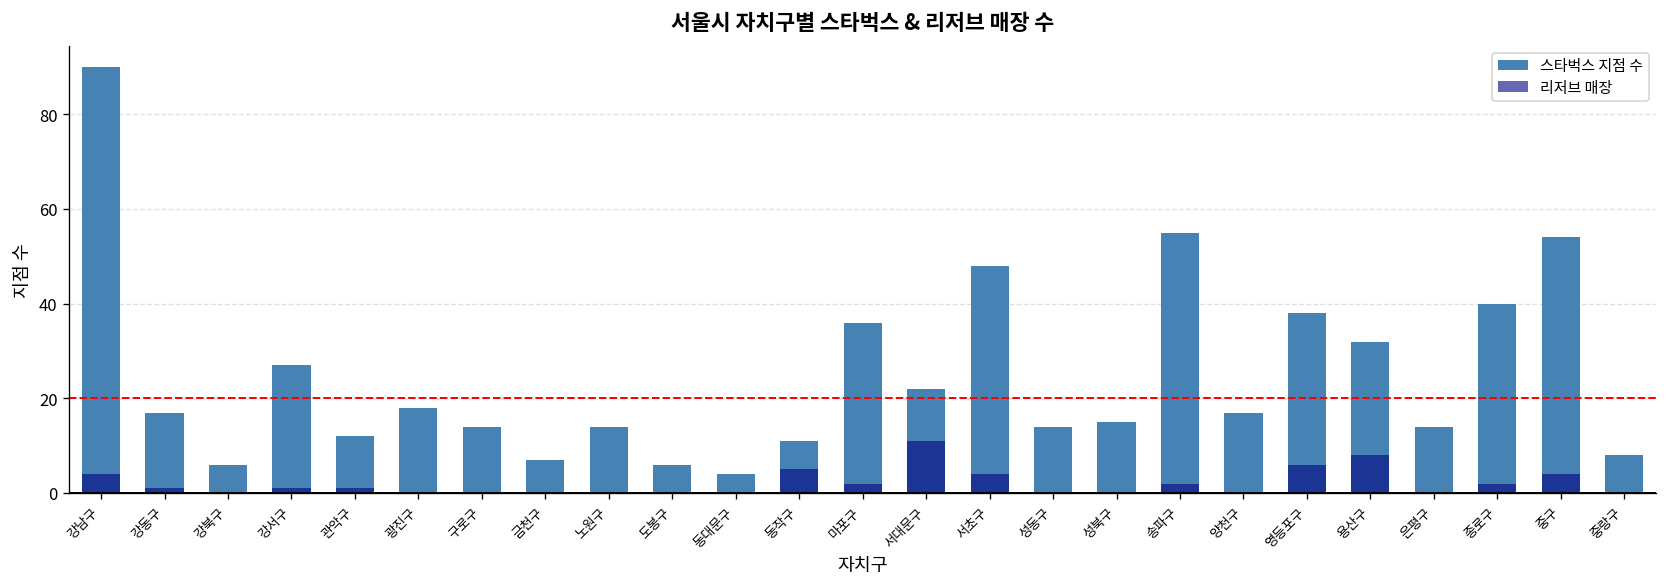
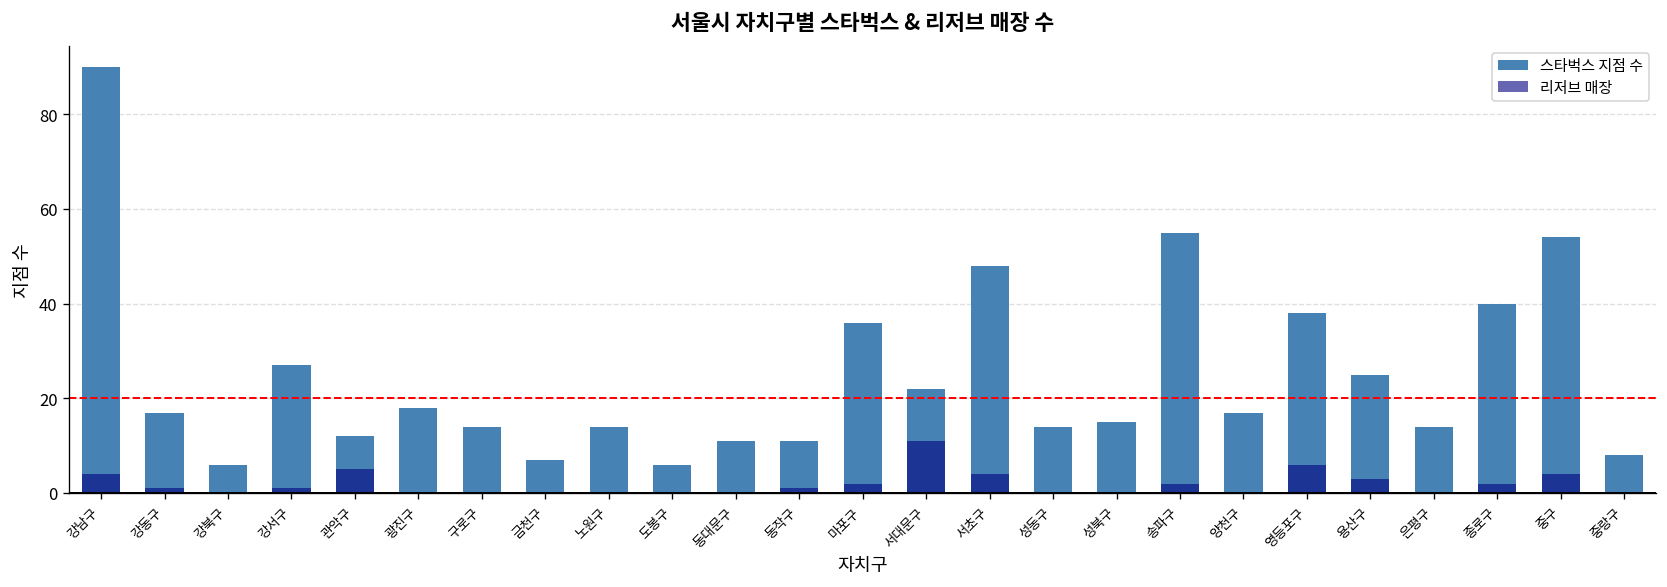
  {
    "스타벅스 지점 수": {
      "강남구": 90,
      "강동구": 17,
      "강북구": 6,
      "강서구": 27,
      "관악구": 12,
      "광진구": 18,
      "구로구": 14,
      "금천구": 7,
      "노원구": 14,
      "도봉구": 6,
-     "동대문구": 4,
+     "동대문구": 11,
      "동작구": 11,
      "마포구": 36,
      "서대문구": 22,
      "서초구": 48,
      "성동구": 14,
      "성북구": 15,
      "송파구": 55,
      "양천구": 17,
      "영등포구": 38,
-     "용산구": 32,
+     "용산구": 25,
      "은평구": 14,
      "종로구": 40,
      "중구": 54,
      "중랑구": 8
    },
    "리저브 매장": {
      "강북구": 0,
-     "관악구": 1,
+     "관악구": 5,
      "광진구": 0,
      "구로구": 0,
      "금천구": 0,
      "노원구": 0,
      "도봉구": 0,
      "동대문구": 0,
-     "동작구": 5,
+     "동작구": 1,
      "성동구": 0,
      "성북구": 0,
      "양천구": 0,
-     "용산구": 8,
+     "용산구": 3,
      "은평구": 0,
      "중랑구": 0
    }
  }
